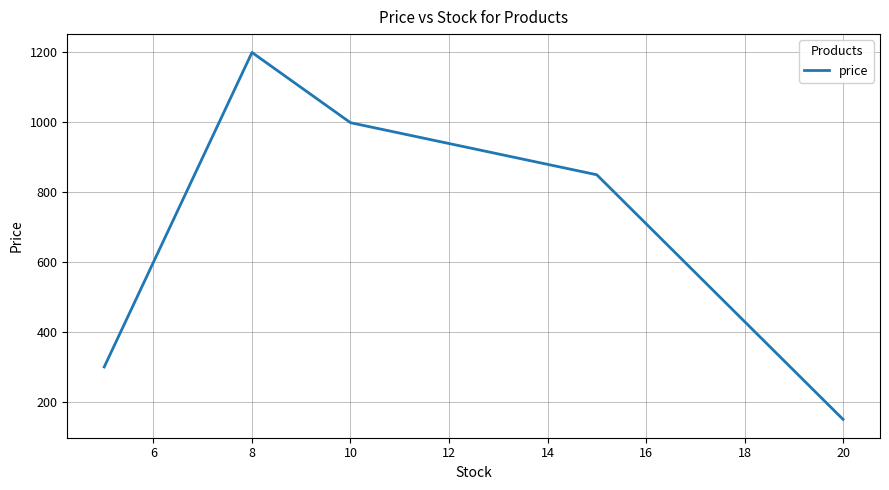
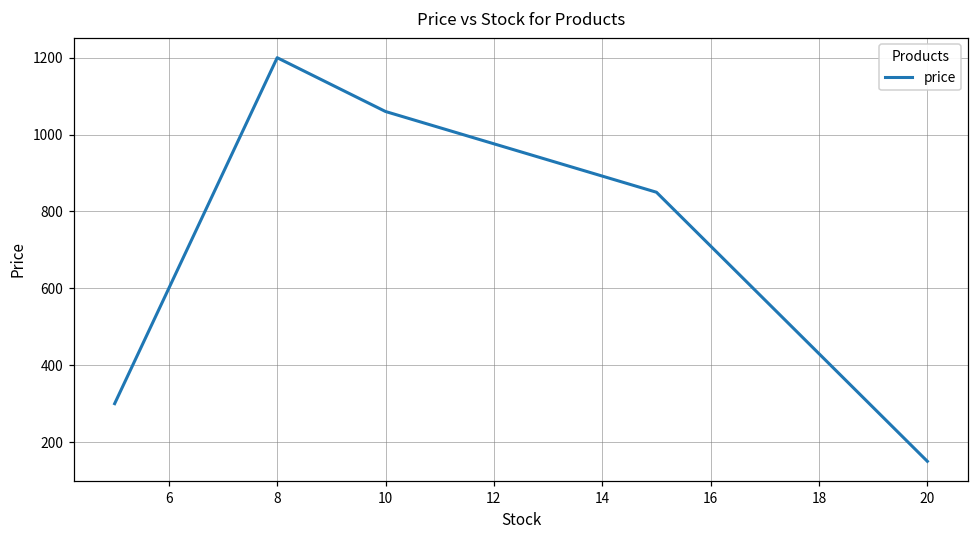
  {
    "8": 1200,
-   "10": 1000,
+   "10": 1060,
    "20": 150
  }
